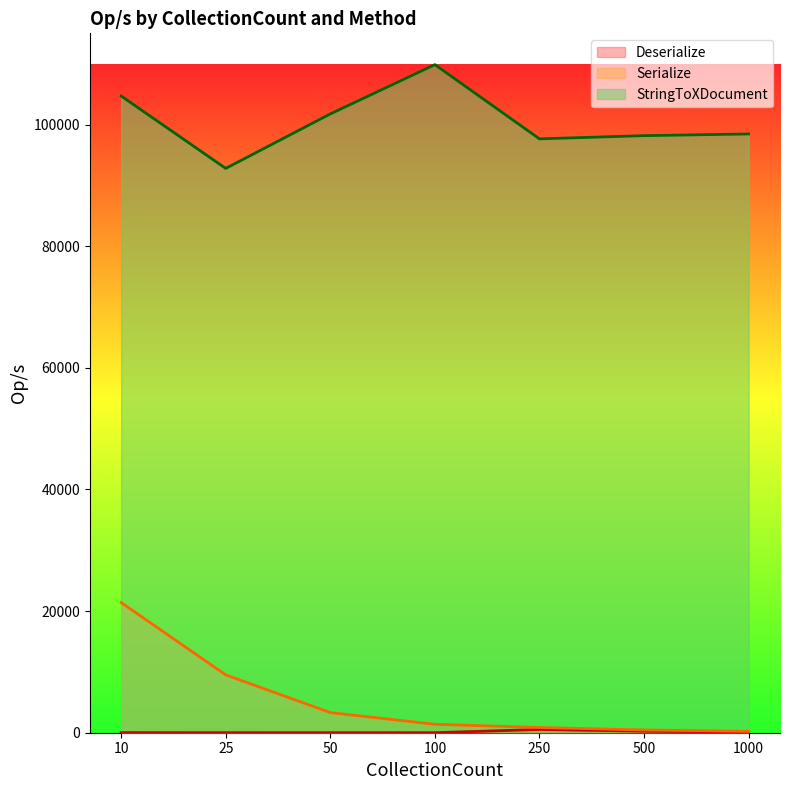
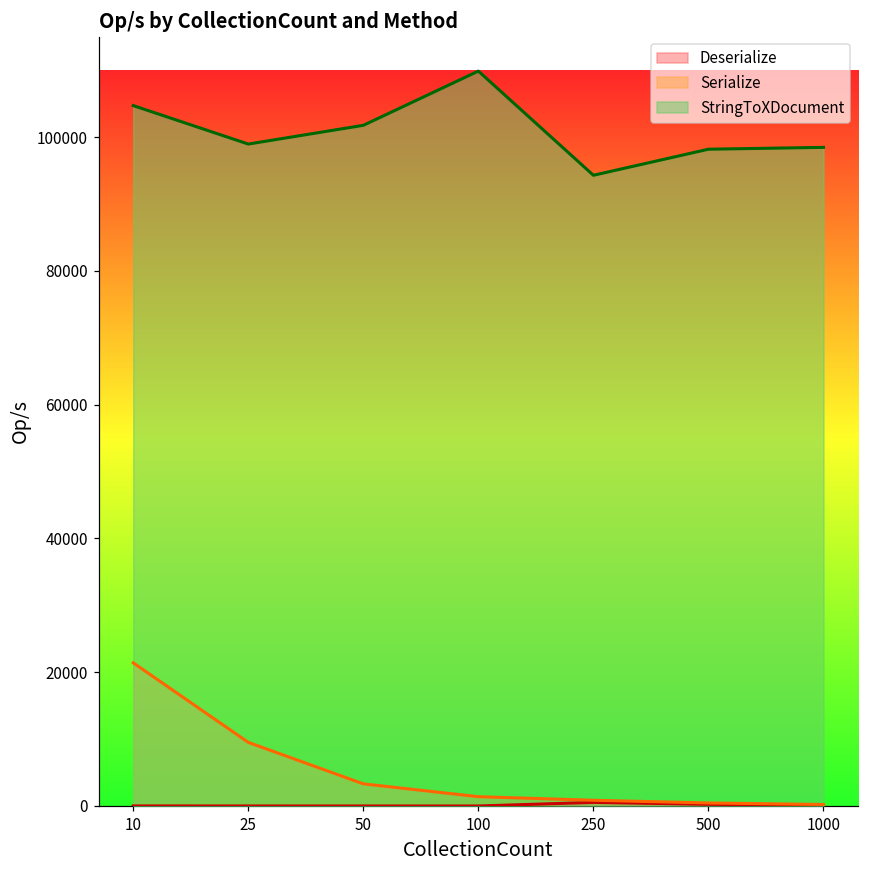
  {
    "StringToXDocument": {
      "10": 105000,
-     "25": 93000,
+     "25": 99000,
      "50": 102000,
      "100": 110000,
-     "250": 98000,
+     "250": 94000,
      "500": 98000,
      "1000": 98000
    }
  }
